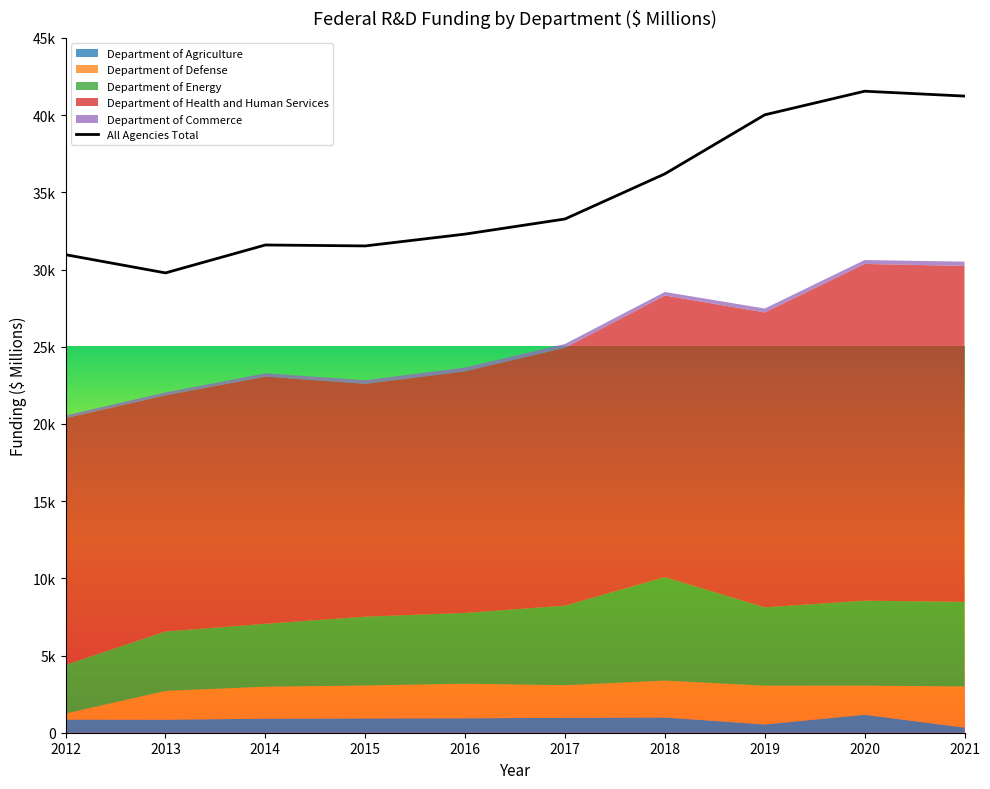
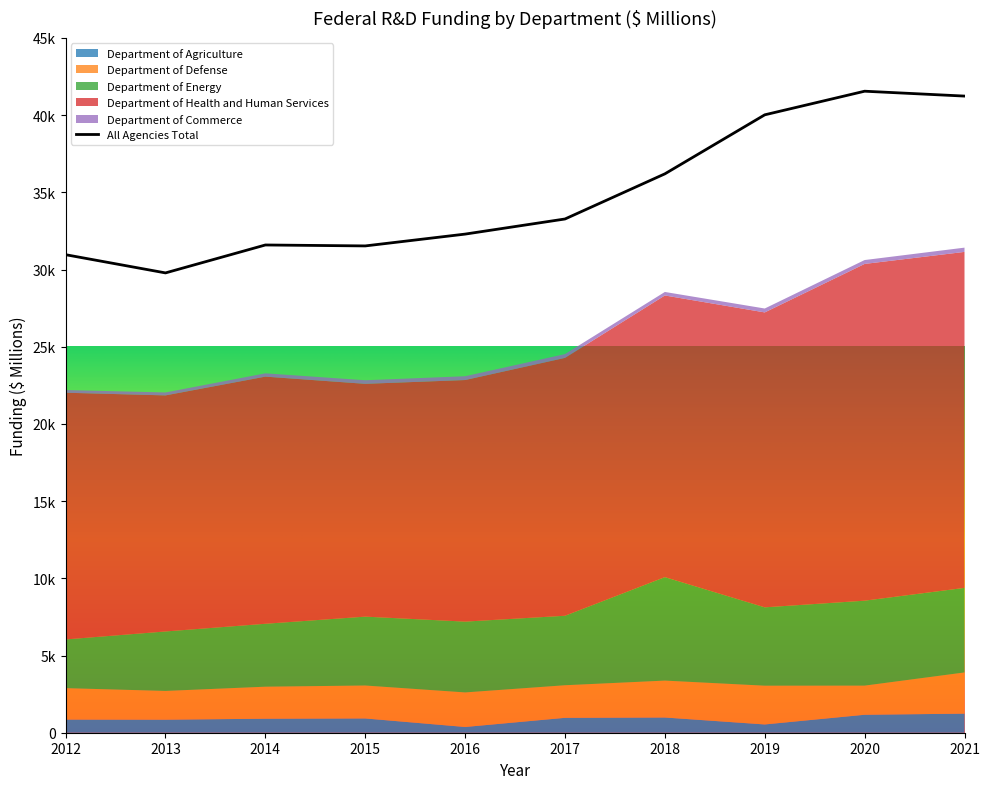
  {
    "All Agencies Total": {
      "2012": 31000,
      "2013": 29800,
      "2014": 31600,
      "2015": 31500,
      "2016": 32300,
      "2017": 33300,
      "2018": 36200,
      "2019": 40000,
      "2020": 41500,
      "2021": 41200
    },
    "Department of Agriculture": {
      "2012": 900,
      "2013": 800,
      "2014": 900,
      "2015": 900,
-     "2016": 900,
+     "2016": 400,
      "2017": 1000,
      "2018": 1000,
      "2019": 500,
      "2020": 1200,
-     "2021": 300
+     "2021": 1200
    },
    "Department of Defense": {
-     "2012": 400,
+     "2012": 2000,
      "2013": 1900,
      "2014": 2100,
      "2015": 2100,
      "2016": 2200,
      "2017": 2100,
      "2018": 2400,
      "2019": 2500,
      "2020": 1900,
      "2021": 2700
    },
    "Department of Energy": {
      "2012": 3200,
      "2013": 3900,
      "2014": 4100,
      "2015": 4500,
      "2016": 4600,
-     "2017": 5200,
+     "2017": 4500,
      "2018": 6700,
      "2019": 5100,
      "2020": 5500,
      "2021": 5500
    },
    "Department of Health and Human Services": {
      "2012": 16000,
      "2013": 15300,
      "2014": 16000,
      "2015": 15100,
      "2016": 15600,
      "2017": 16700,
      "2018": 18200,
      "2019": 19100,
      "2020": 21800,
      "2021": 21800
    },
    "Department of Commerce": {
      "2012": 200,
      "2013": 200,
      "2014": 200,
      "2015": 200,
      "2016": 200,
      "2017": 200,
      "2018": 200,
      "2019": 300,
      "2020": 300,
      "2021": 300
    }
  }
